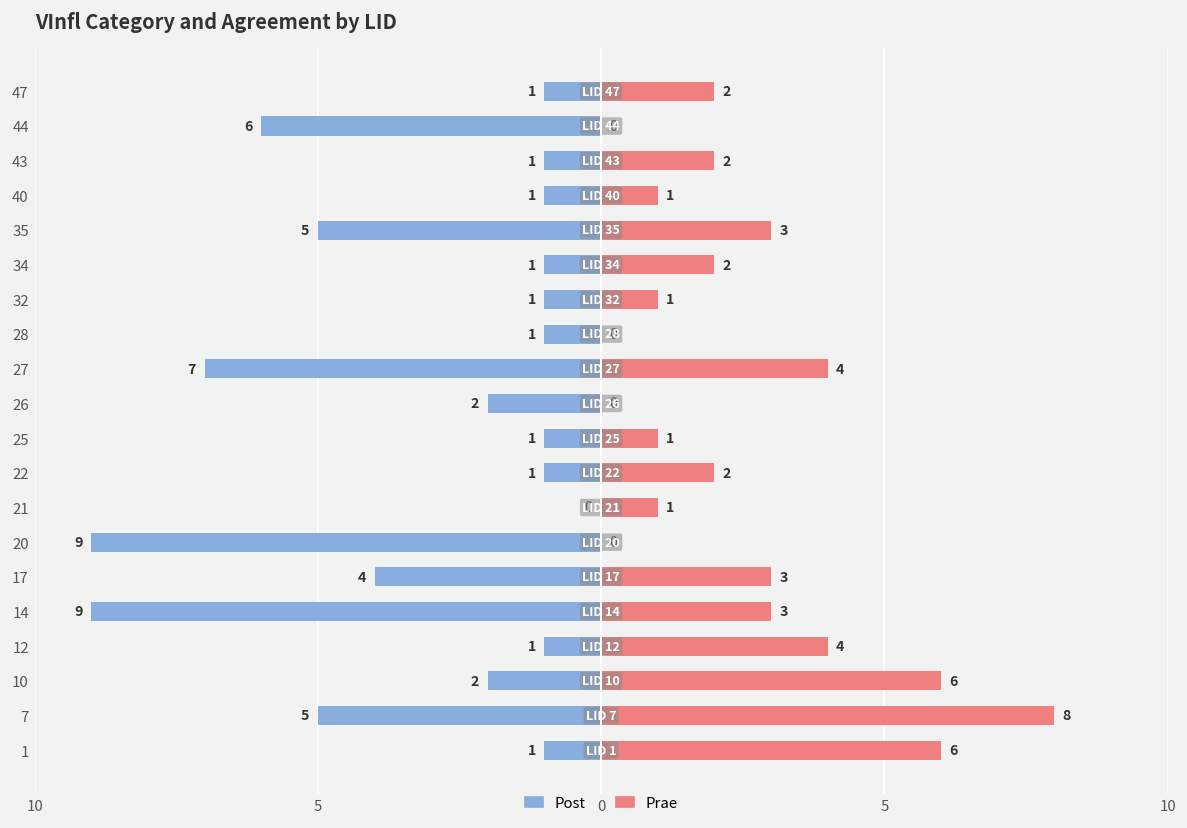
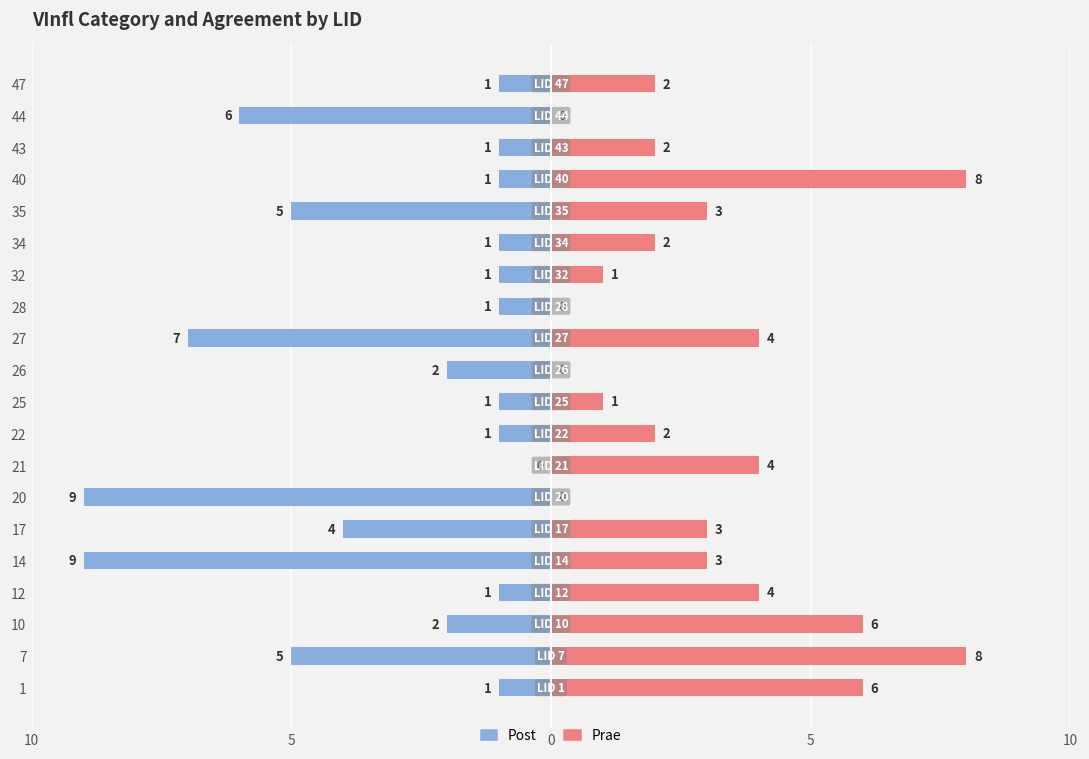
  {
    "Prae": {
      "47": 2,
      "43": 2,
-     "40": 1,
+     "40": 8,
      "35": 3,
      "34": 2,
      "32": 1,
      "27": 4,
      "25": 1,
      "22": 2,
-     "21": 1,
+     "21": 4,
      "17": 3,
      "14": 3,
      "12": 4,
      "10": 6,
      "7": 8,
      "1": 6
    }
  }
